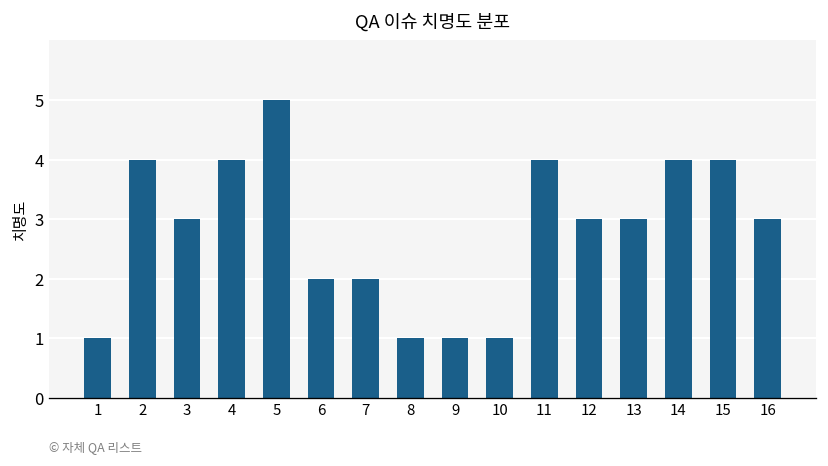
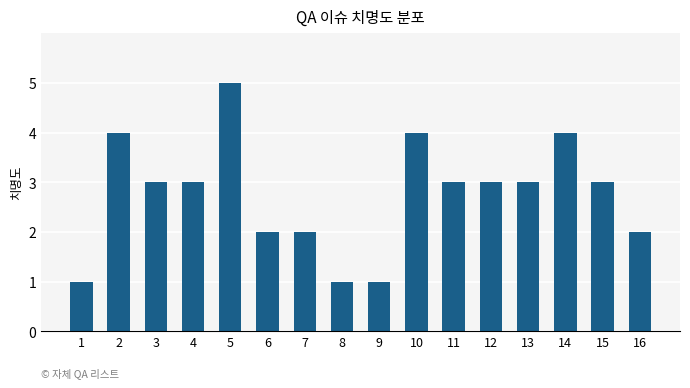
  {
    "1": 1,
    "2": 4,
    "3": 3,
-   "4": 4,
+   "4": 3,
    "5": 5,
    "6": 2,
    "7": 2,
    "8": 1,
    "9": 1,
-   "10": 1,
-   "11": 4,
+   "10": 4,
+   "11": 3,
    "12": 3,
    "13": 3,
    "14": 4,
-   "15": 4,
-   "16": 3
+   "15": 3,
+   "16": 2
  }
